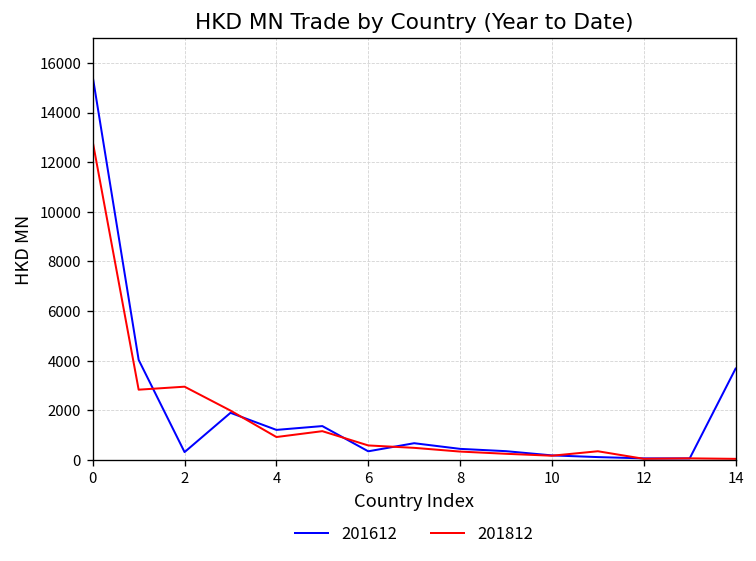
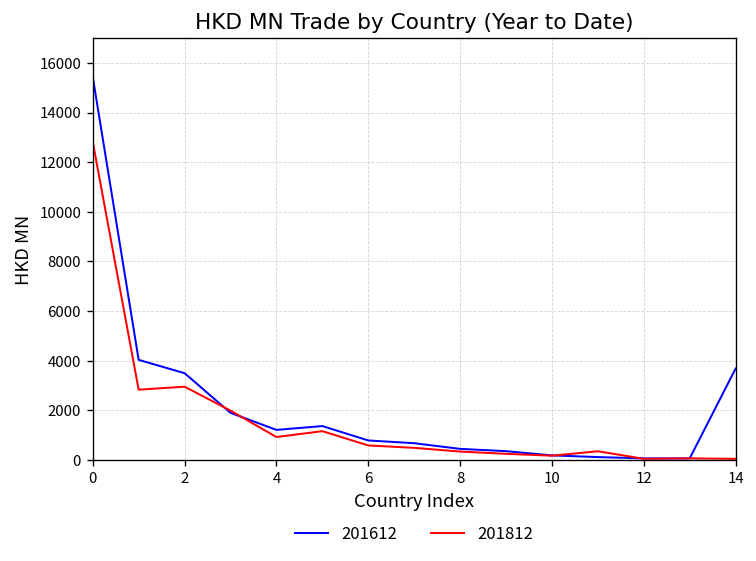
  {
    "201612": {
      "0": 15400,
-     "2": 300,
+     "2": 3500,
      "4": 1200,
-     "6": 300,
+     "6": 800,
      "14": 3700
    },
    "201812": {
      "0": 12800,
      "2": 3000,
      "4": 900,
      "6": 600,
      "14": 0
    }
  }
